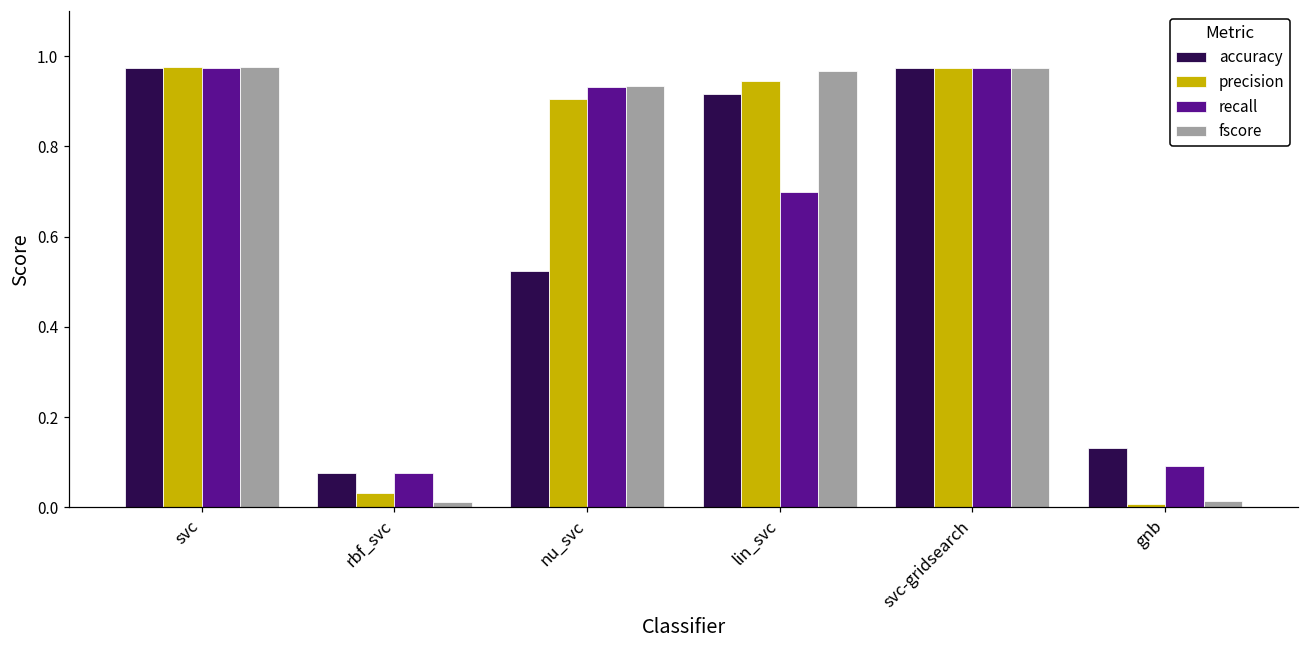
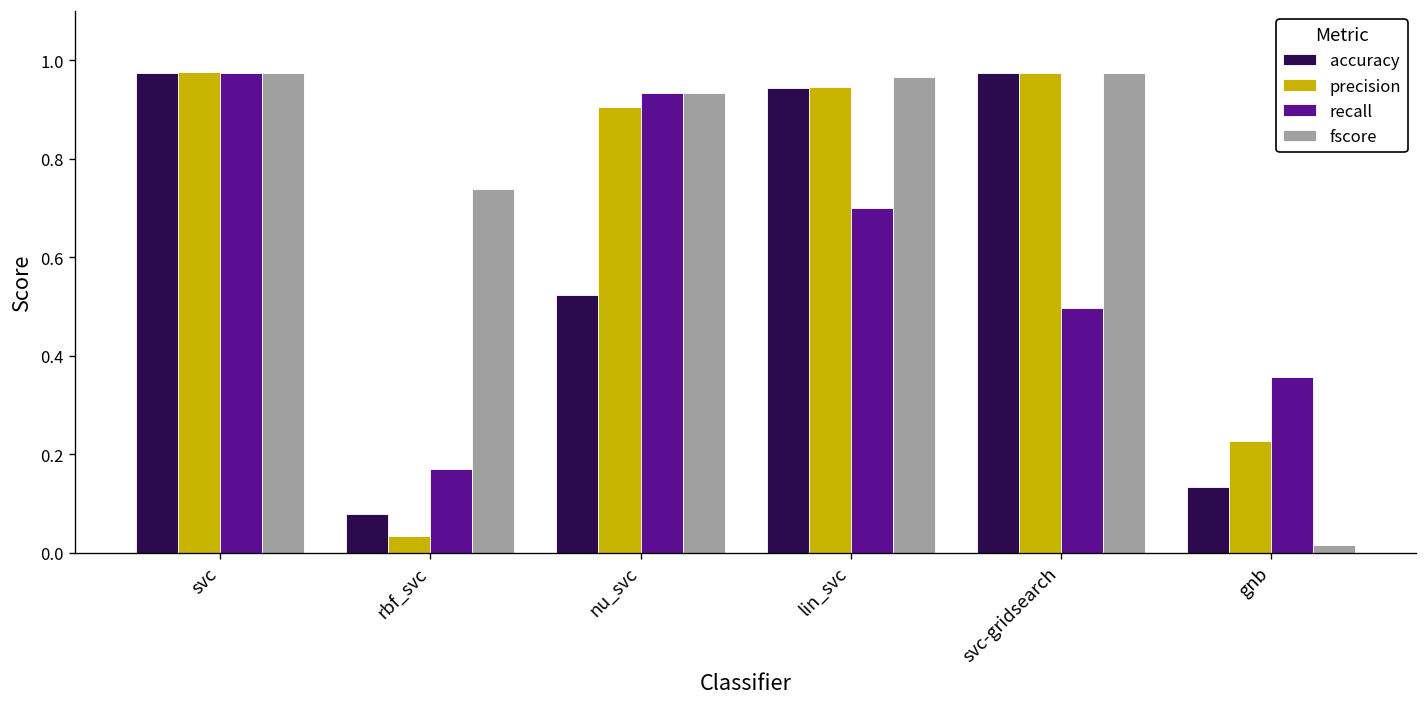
  {
    "accuracy": {
      "svc": 0.97,
      "rbf_svc": 0.08,
      "nu_svc": 0.52,
-     "lin_svc": 0.92,
+     "lin_svc": 0.94,
      "svc-gridsearch": 0.97,
      "gnb": 0.13
    },
    "precision": {
      "svc": 0.98,
      "rbf_svc": 0.03,
      "nu_svc": 0.91,
      "lin_svc": 0.95,
      "svc-gridsearch": 0.97,
-     "gnb": 0.01
+     "gnb": 0.23
    },
    "recall": {
      "svc": 0.97,
-     "rbf_svc": 0.08,
+     "rbf_svc": 0.17,
      "nu_svc": 0.93,
      "lin_svc": 0.70,
-     "svc-gridsearch": 0.97,
-     "gnb": 0.09
+     "svc-gridsearch": 0.50,
+     "gnb": 0.36
    },
    "fscore": {
      "svc": 0.97,
-     "rbf_svc": 0.01,
+     "rbf_svc": 0.74,
      "nu_svc": 0.93,
      "lin_svc": 0.97,
      "svc-gridsearch": 0.97,
      "gnb": 0.02
    }
  }
